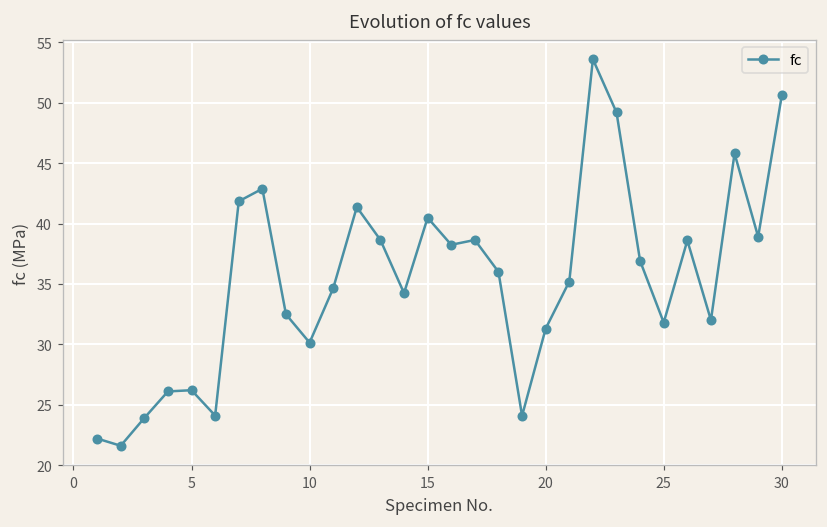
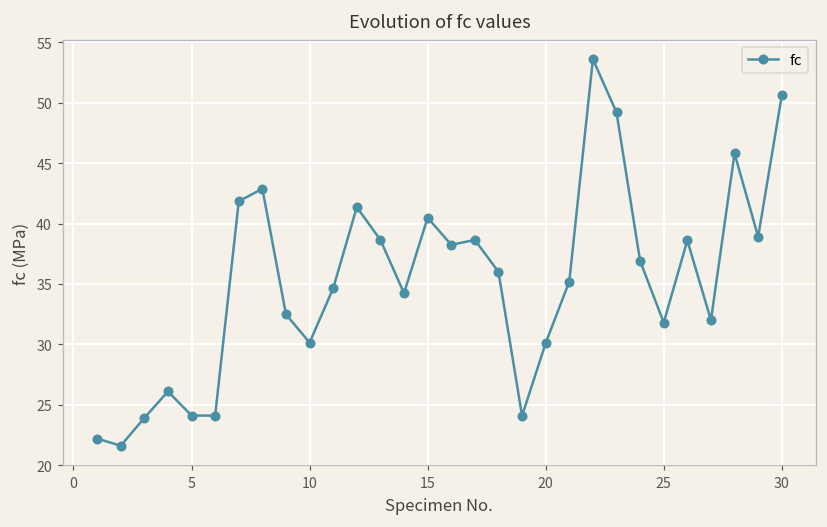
  {
-   "5": 26.2,
+   "5": 24.1,
    "10": 30.1,
    "15": 40.5,
-   "20": 31.3,
+   "20": 30.1,
    "25": 31.8,
    "30": 50.6
  }
